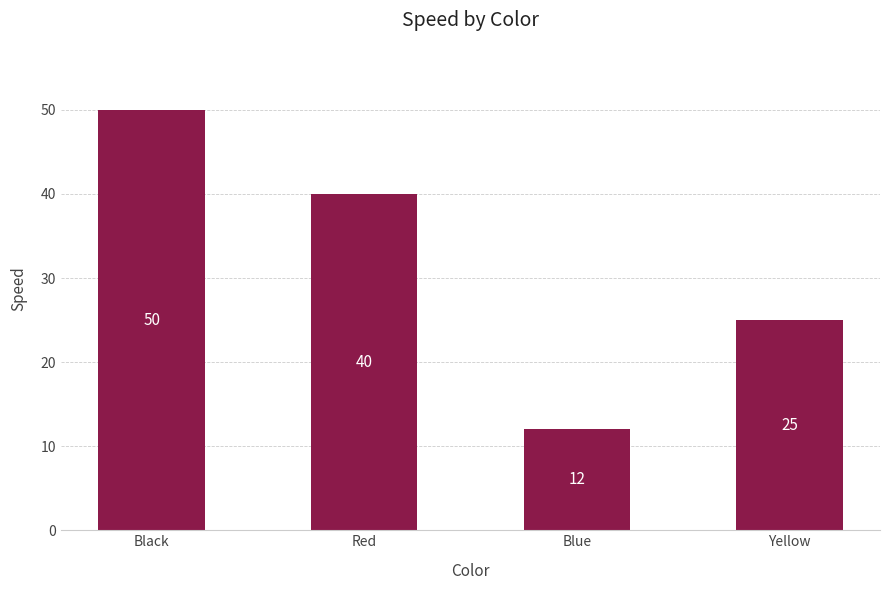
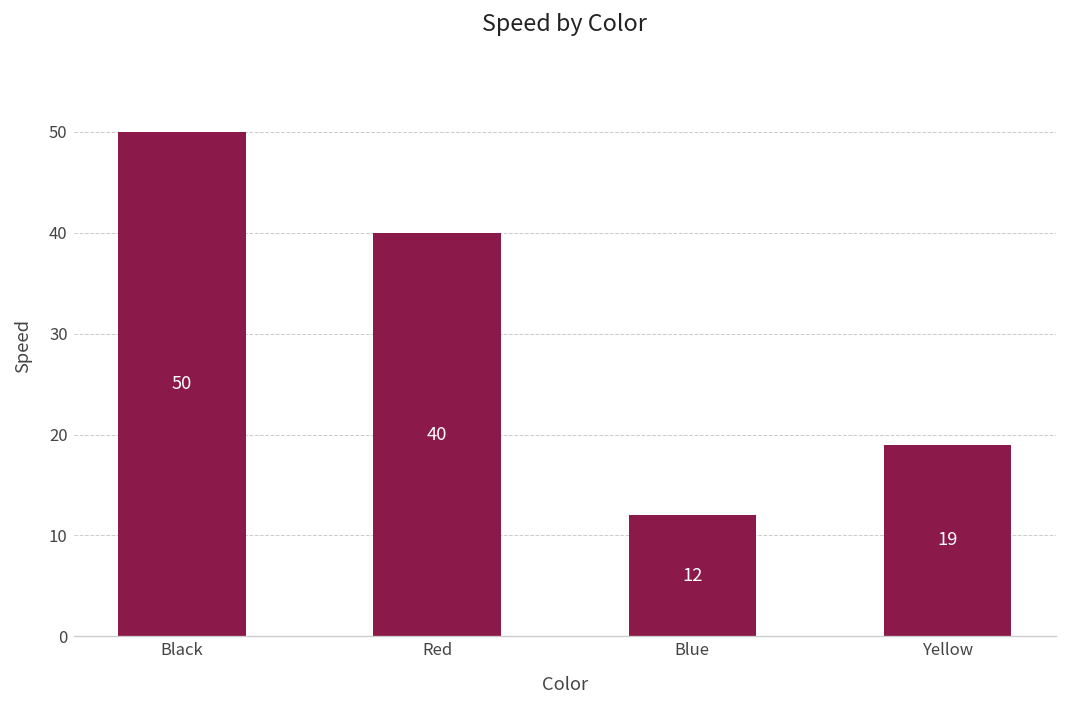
  {
    "Black": 50,
    "Red": 40,
    "Blue": 12,
-   "Yellow": 25
+   "Yellow": 19
  }
